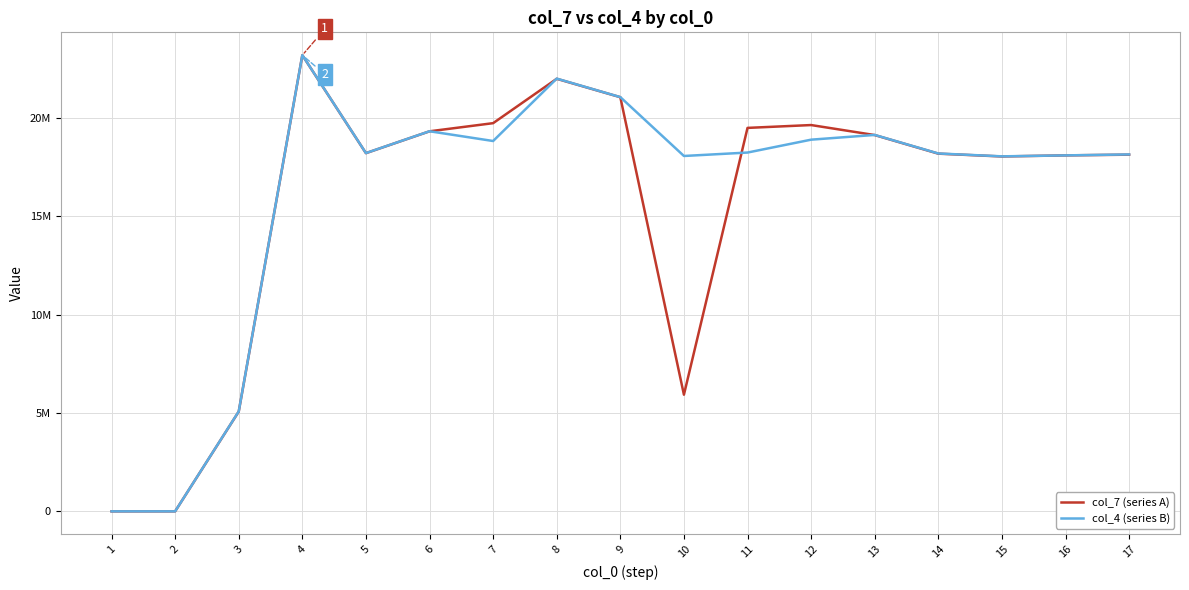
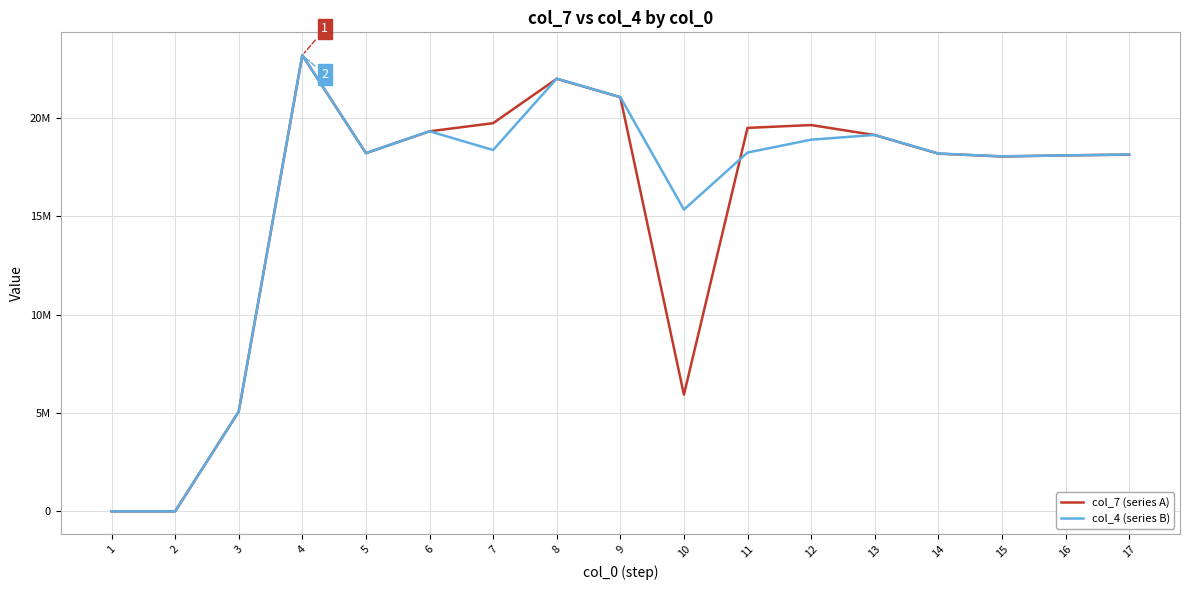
  {
    "col_7 (series A)": {
      "7": 19700000,
      "10": 5900000,
      "11": 19500000,
      "12": 19600000
    },
    "col_4 (series B)": {
-     "7": 18800000,
-     "10": 18100000,
+     "7": 18400000,
+     "10": 15300000,
      "11": 18200000,
      "12": 18900000
    }
  }
